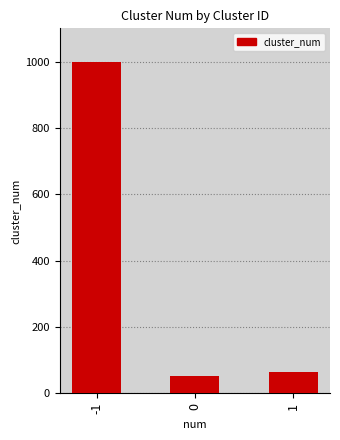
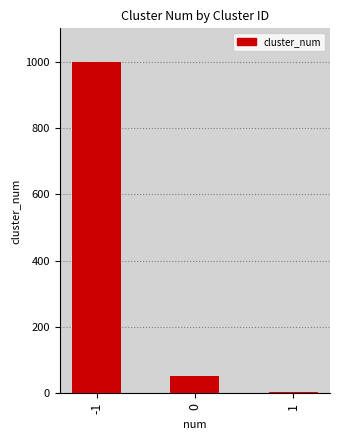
  {
    "-1": 1000,
    "0": 50,
-   "1": 60
+   "1": 10
  }
